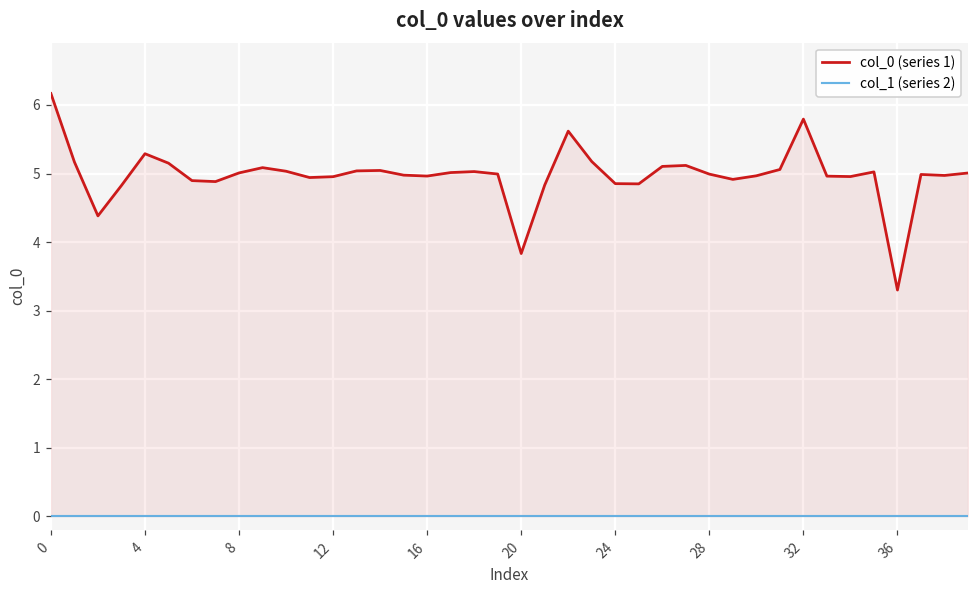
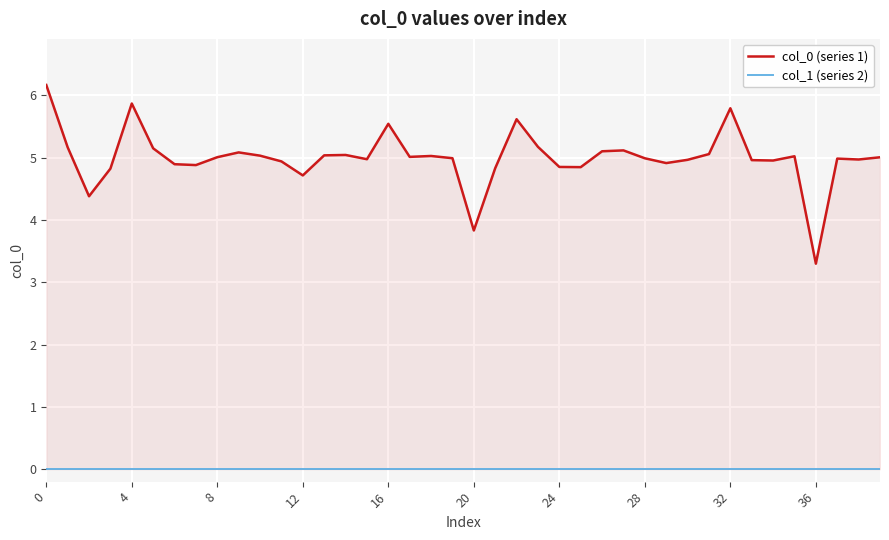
  {
    "col_0 (series 1)": {
      "0": 6.2,
-     "4": 5.3,
+     "4": 5.9,
      "8": 5.0,
-     "12": 5.0,
-     "16": 5.0,
+     "12": 4.7,
+     "16": 5.5,
      "20": 3.8,
      "24": 4.9,
      "28": 5.0,
      "32": 5.8,
      "36": 3.3
    },
    "col_1 (series 2)": {
      "0": 0.0,
      "4": 0.0,
      "8": 0.0,
      "12": 0.0,
      "16": 0.0,
      "20": 0.0,
      "24": 0.0,
      "28": 0.0,
      "32": 0.0,
      "36": 0.0
    }
  }
